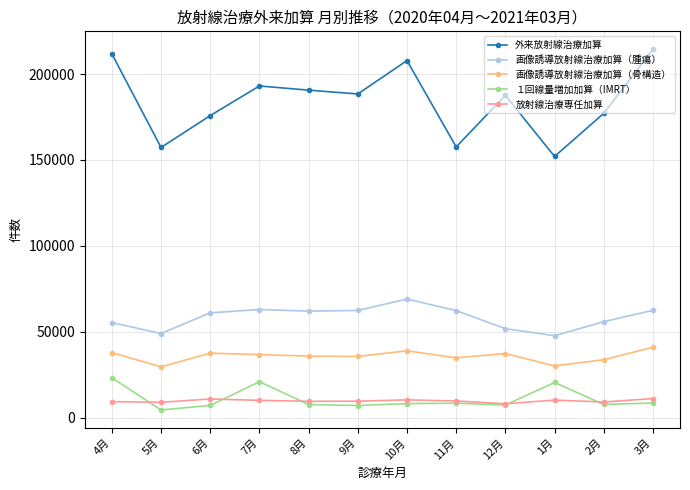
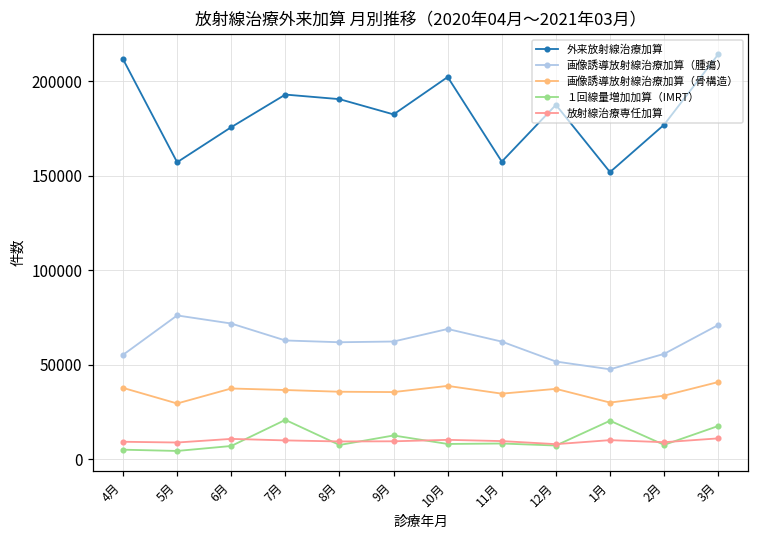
  {
    "外来放射線治療加算": {
      "4月": 212000,
      "5月": 157000,
      "6月": 176000,
      "7月": 193000,
      "8月": 191000,
-     "9月": 188000,
-     "10月": 208000,
+     "9月": 183000,
+     "10月": 202000,
      "11月": 158000,
      "1月": 152000
    },
    "画像誘導放射線治療加算（腫瘍）": {
      "4月": 55000,
-     "5月": 49000,
-     "6月": 61000,
+     "5月": 76000,
+     "6月": 72000,
      "7月": 63000,
      "8月": 62000,
      "9月": 62000,
      "10月": 69000,
      "11月": 62000,
      "12月": 52000,
      "1月": 48000,
      "2月": 56000,
-     "3月": 62000
+     "3月": 71000
    },
    "１回線量増加加算（IMRT）": {
-     "4月": 23000,
+     "4月": 5000,
      "5月": 4000,
      "6月": 7000,
      "7月": 21000,
      "8月": 8000,
-     "9月": 7000,
+     "9月": 13000,
      "10月": 8000,
      "1月": 20000,
-     "3月": 8000
+     "3月": 18000
    }
  }
